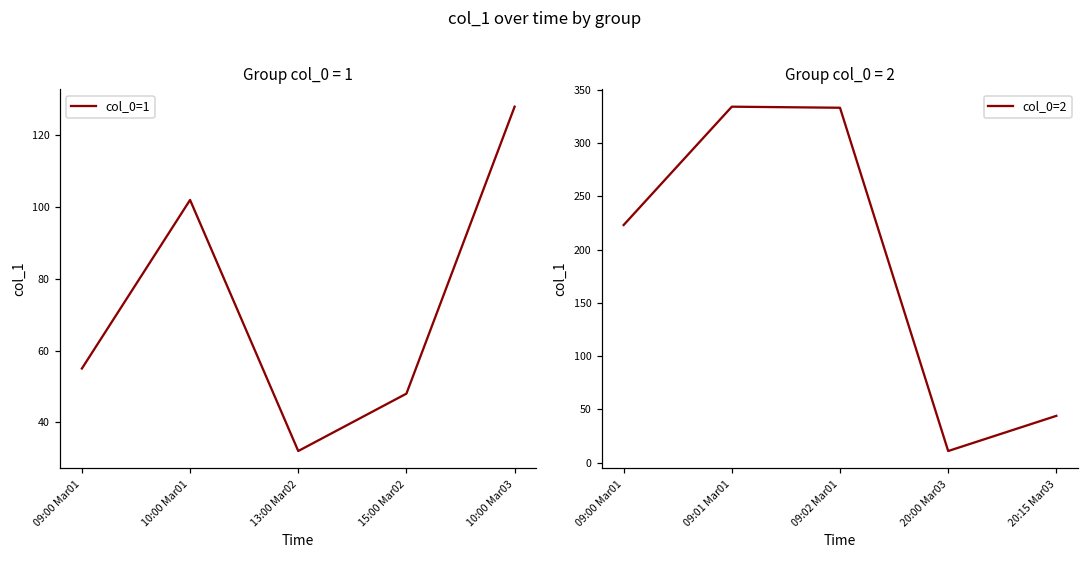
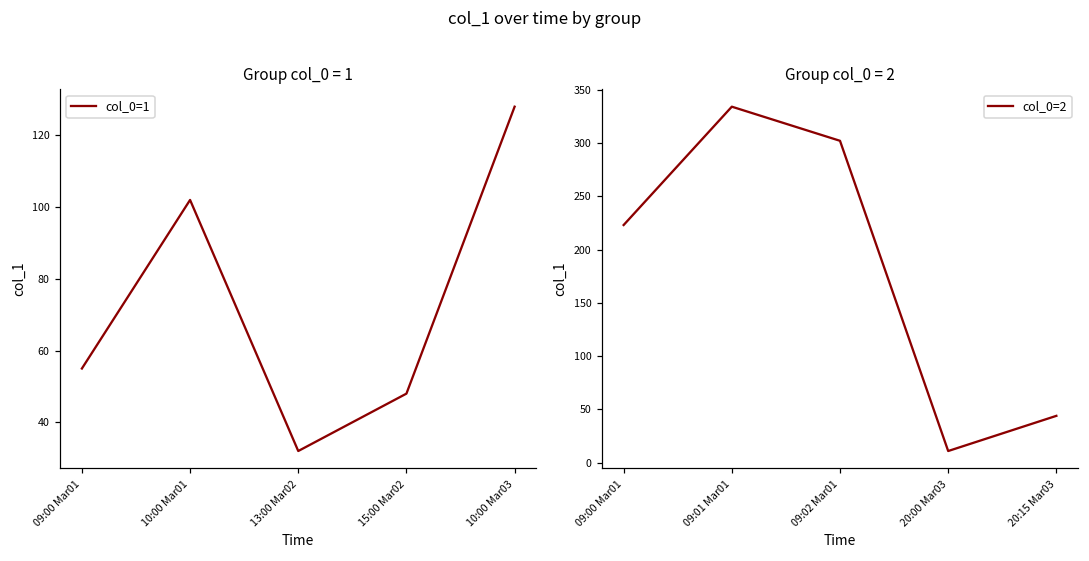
  {
    "Group col_0 = 1": {
      "09:00 Mar01": 55,
      "10:00 Mar01": 102,
      "13:00 Mar02": 32,
      "15:00 Mar02": 48,
      "10:00 Mar03": 128
    },
    "Group col_0 = 2": {
      "09:00 Mar01": 220,
      "09:01 Mar01": 330,
-     "09:02 Mar01": 330,
+     "09:02 Mar01": 300,
      "20:00 Mar03": 10,
      "20:15 Mar03": 40
    }
  }
